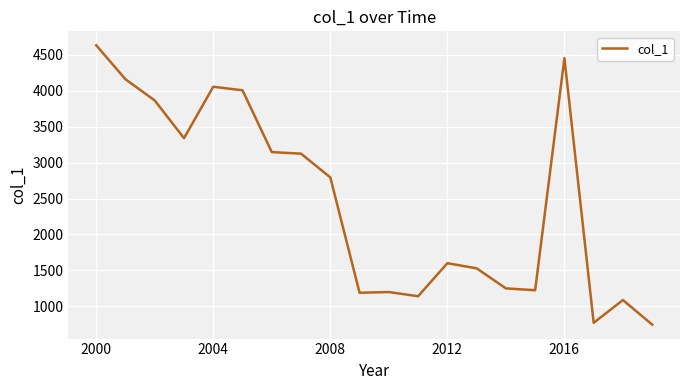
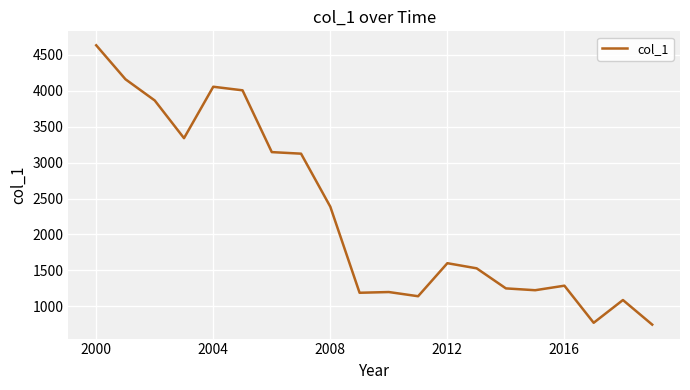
  {
    "2000": 4600,
    "2004": 4100,
-   "2008": 2800,
+   "2008": 2400,
    "2012": 1600,
-   "2016": 4500
+   "2016": 1300
  }
